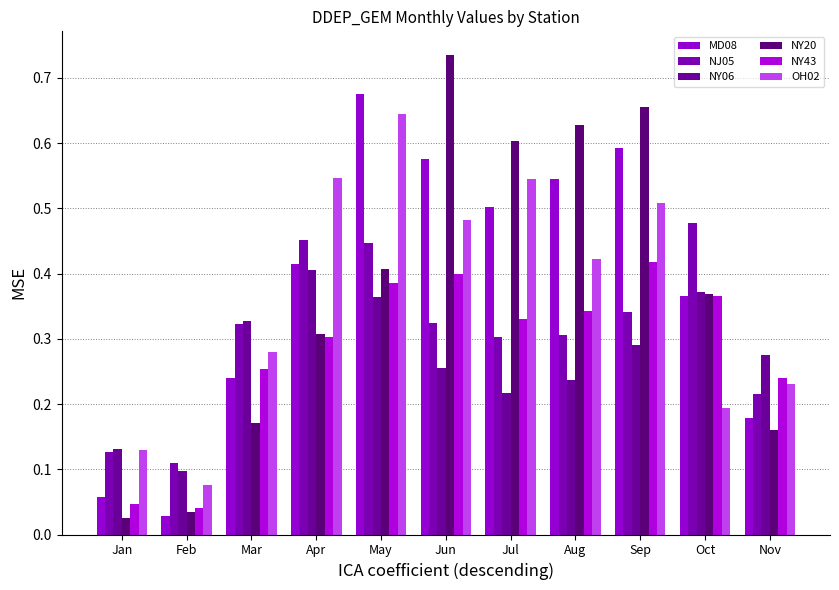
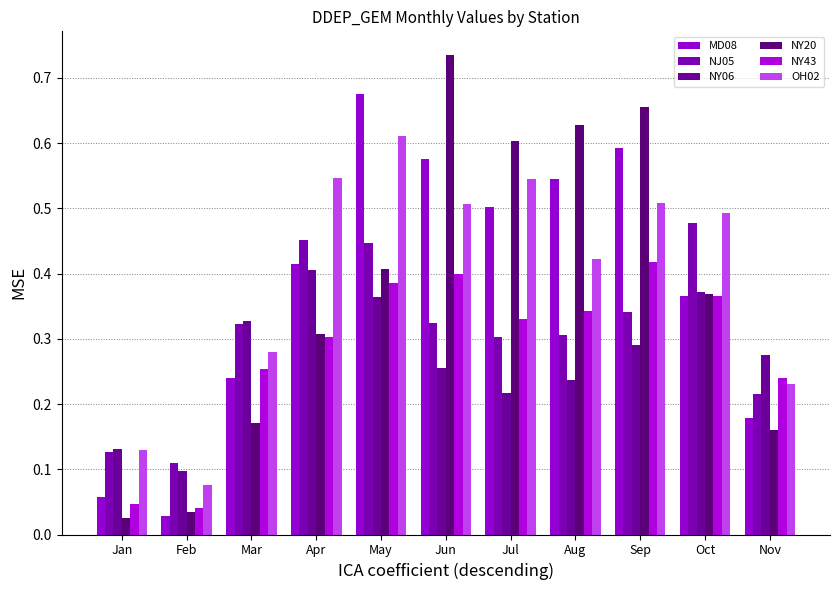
  {
    "OH02": {
      "Jan": 0.13,
      "Feb": 0.08,
      "Mar": 0.28,
      "Apr": 0.55,
-     "May": 0.64,
-     "Jun": 0.48,
+     "May": 0.61,
+     "Jun": 0.51,
      "Jul": 0.55,
      "Aug": 0.42,
      "Sep": 0.51,
-     "Oct": 0.19,
+     "Oct": 0.49,
      "Nov": 0.23
    }
  }
